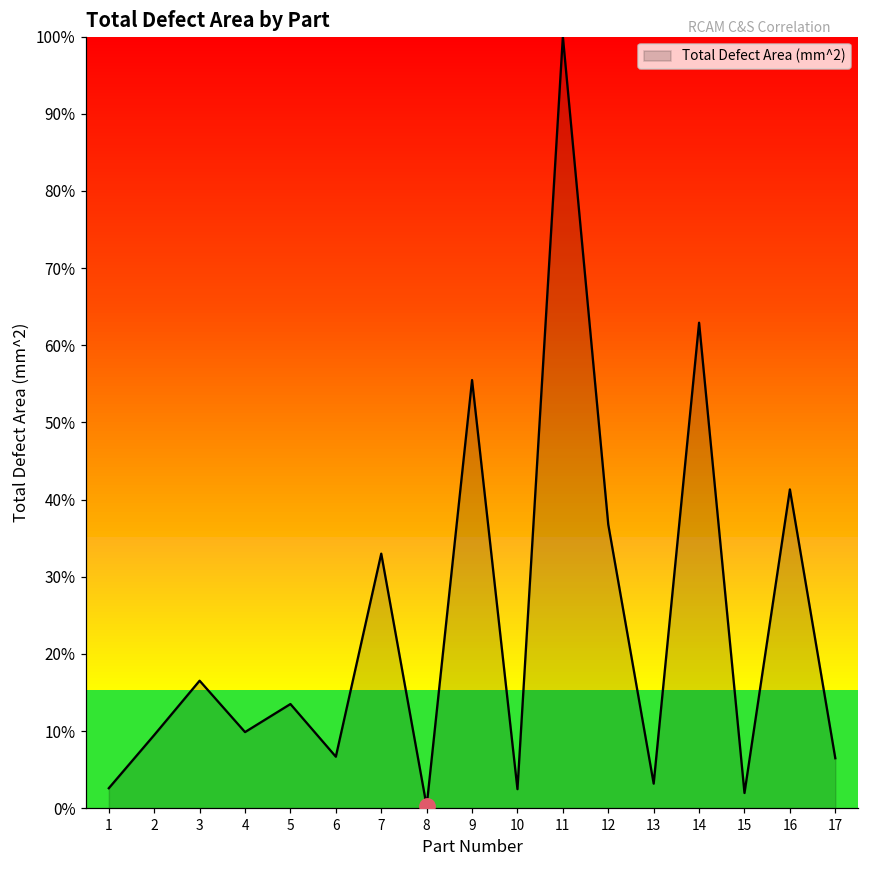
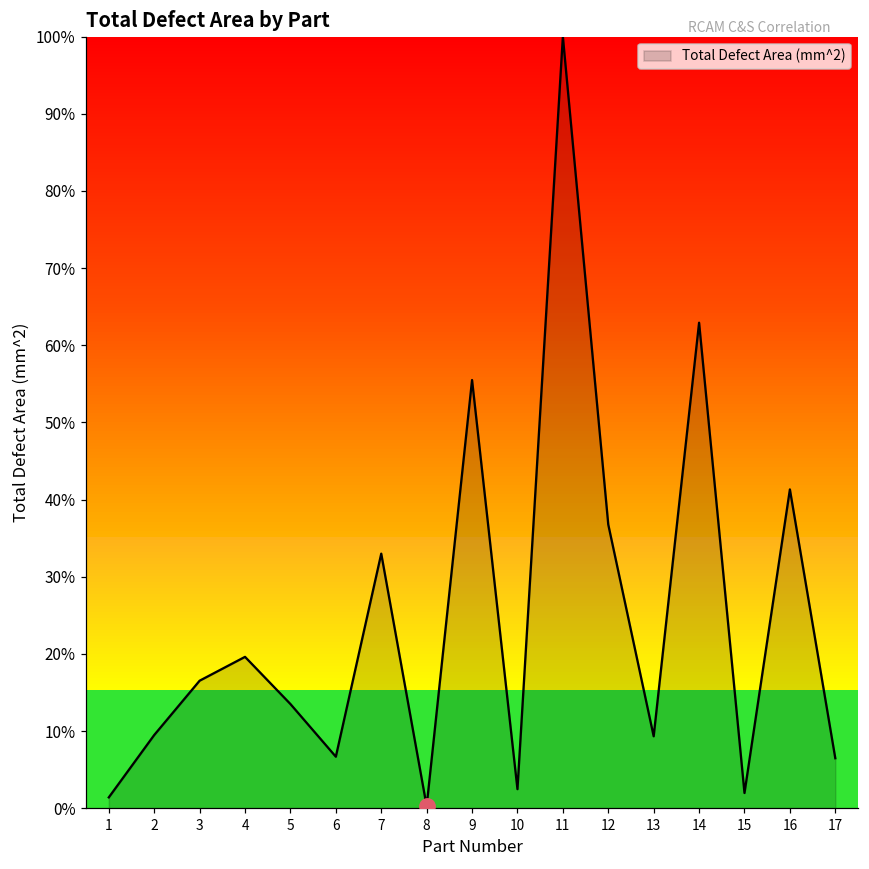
  {
    "Total Defect Area (mm^2)": {
-     "1": "3%",
+     "1": "1%",
      "2": "9%",
      "3": "17%",
-     "4": "10%",
+     "4": "20%",
      "5": "13%",
      "6": "7%",
      "7": "33%",
      "9": "55%",
      "10": "2%",
      "11": "100%",
      "12": "37%",
-     "13": "3%",
+     "13": "9%",
      "14": "63%",
      "15": "2%",
      "16": "41%",
      "17": "6%"
    }
  }
